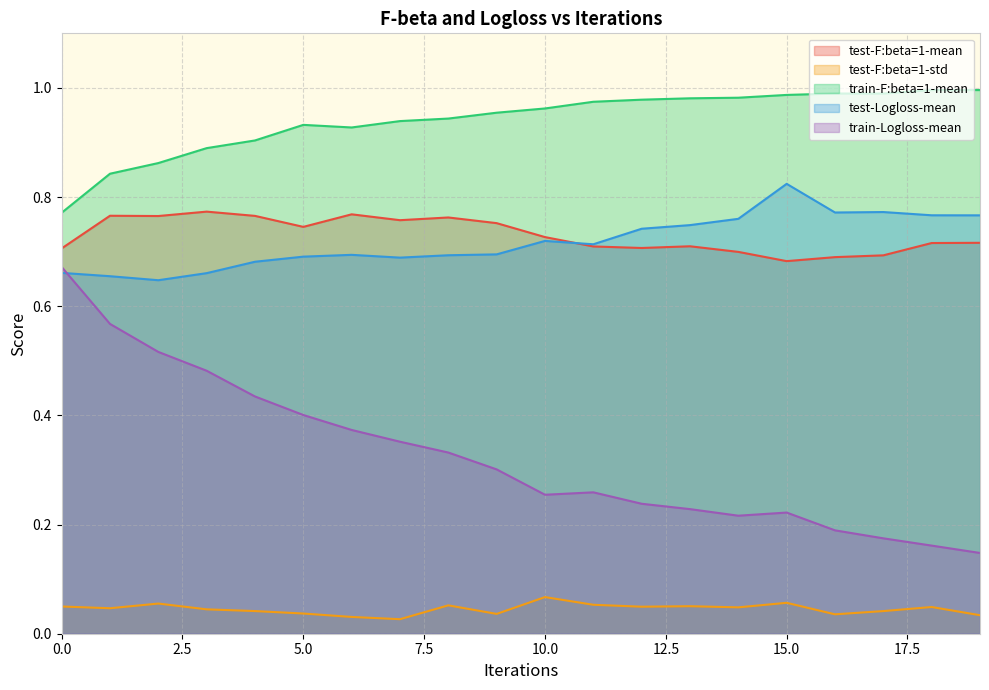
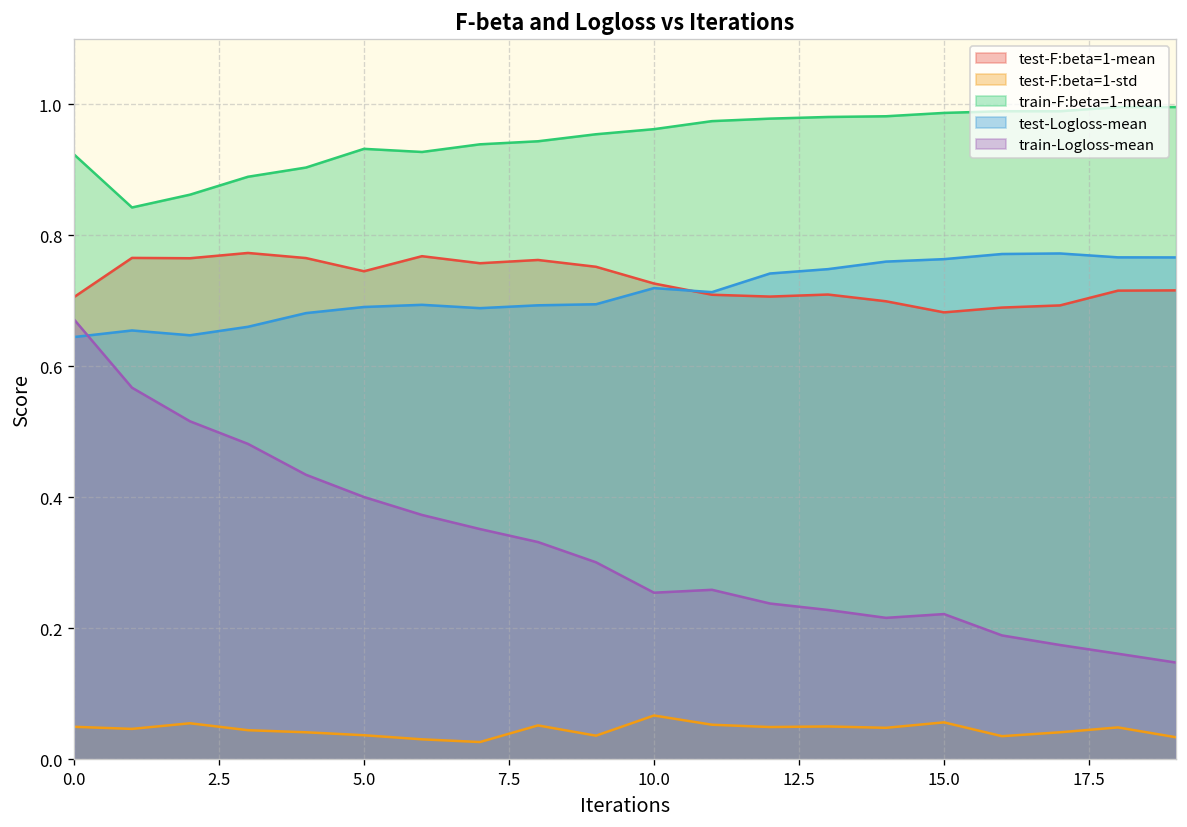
  {
    "train-F:beta=1-mean": {
-     "0.0": 0.77,
+     "0.0": 0.92,
      "5.0": 0.93,
      "10.0": 0.96,
      "15.0": 0.99
    },
    "test-Logloss-mean": {
-     "0.0": 0.66,
+     "0.0": 0.64,
      "5.0": 0.69,
      "10.0": 0.72,
-     "15.0": 0.82
+     "15.0": 0.76
    },
    "train-Logloss-mean": {
      "0.0": 0.67,
      "5.0": 0.40,
      "10.0": 0.25,
      "15.0": 0.22
    }
  }
